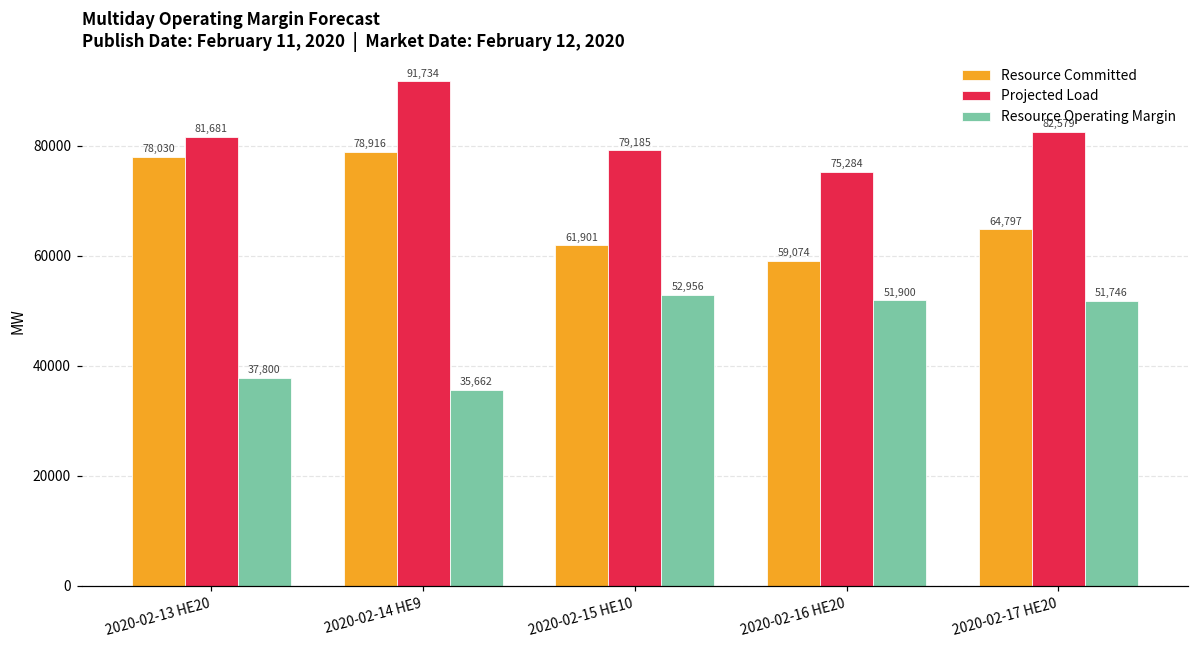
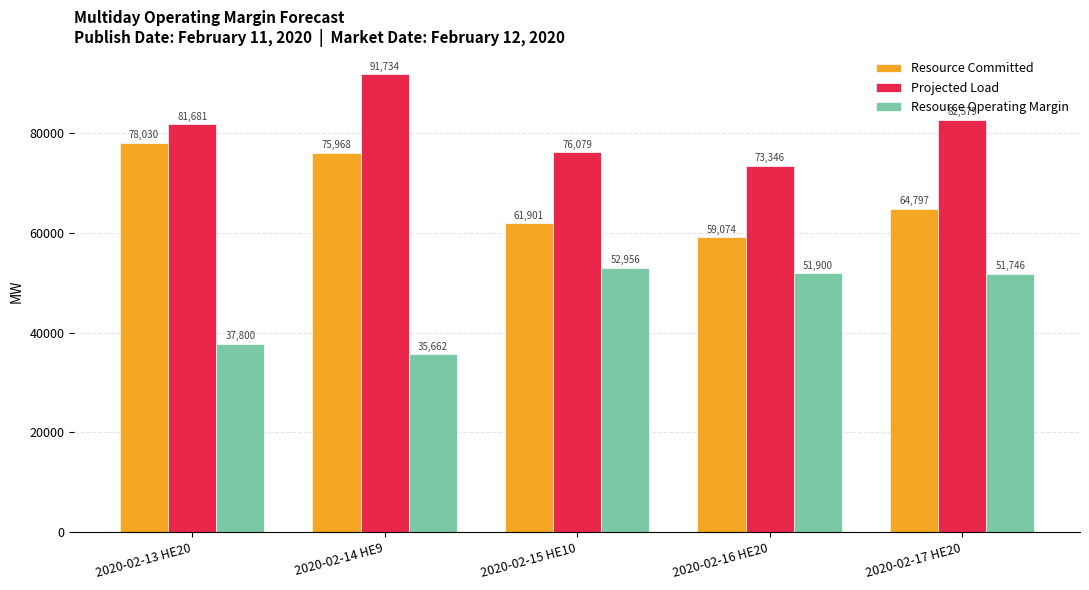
  {
    "Resource Committed": {
      "2020-02-13 HE20": "78,030",
-     "2020-02-14 HE9": "78,916",
+     "2020-02-14 HE9": "75,968",
      "2020-02-15 HE10": "61,901",
      "2020-02-16 HE20": "59,074",
      "2020-02-17 HE20": "64,797"
    },
    "Projected Load": {
      "2020-02-13 HE20": "81,681",
      "2020-02-14 HE9": "91,734",
-     "2020-02-15 HE10": "79,185",
-     "2020-02-16 HE20": "75,284",
+     "2020-02-15 HE10": "76,079",
+     "2020-02-16 HE20": "73,346",
      "2020-02-17 HE20": "82,579"
    },
    "Resource Operating Margin": {
      "2020-02-13 HE20": "37,800",
      "2020-02-14 HE9": "35,662",
      "2020-02-15 HE10": "52,956",
      "2020-02-16 HE20": "51,900",
      "2020-02-17 HE20": "51,746"
    }
  }
